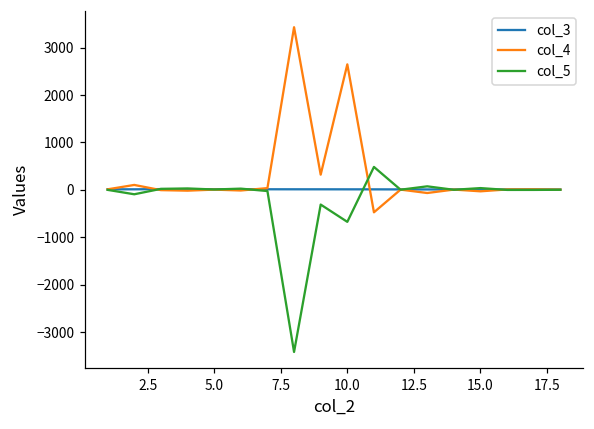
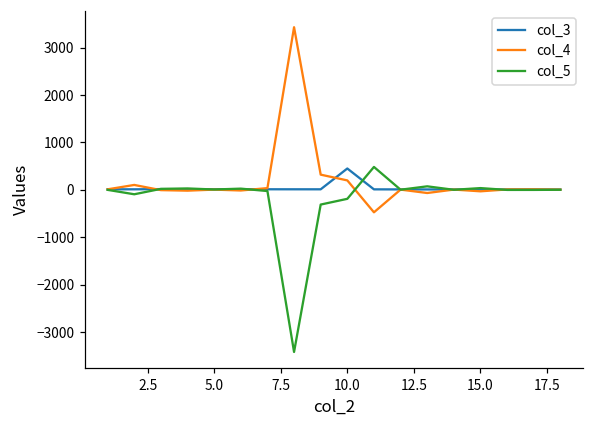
  {
    "col_3": {
-     "10.0": 0
+     "10.0": 500
    },
    "col_4": {
-     "10.0": 2600
+     "10.0": 200
    },
    "col_5": {
-     "10.0": -700
+     "10.0": -200
    }
  }
